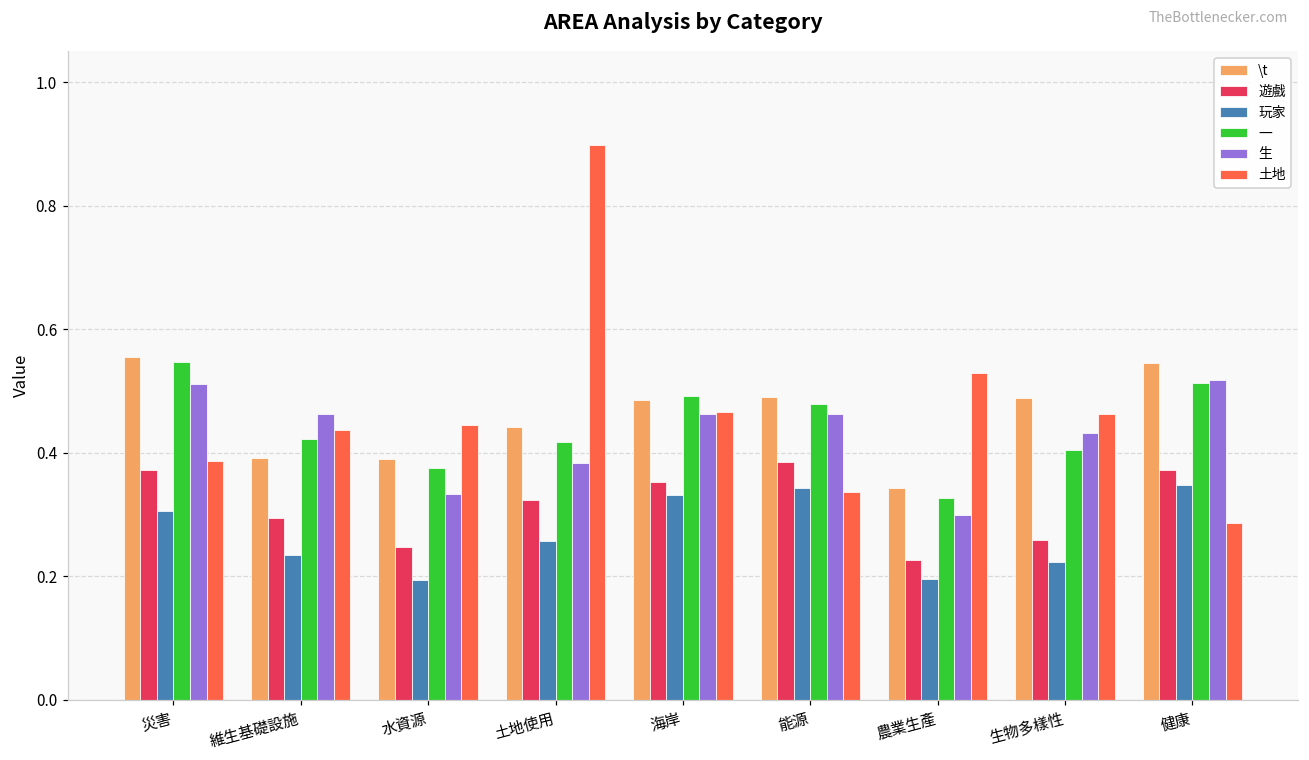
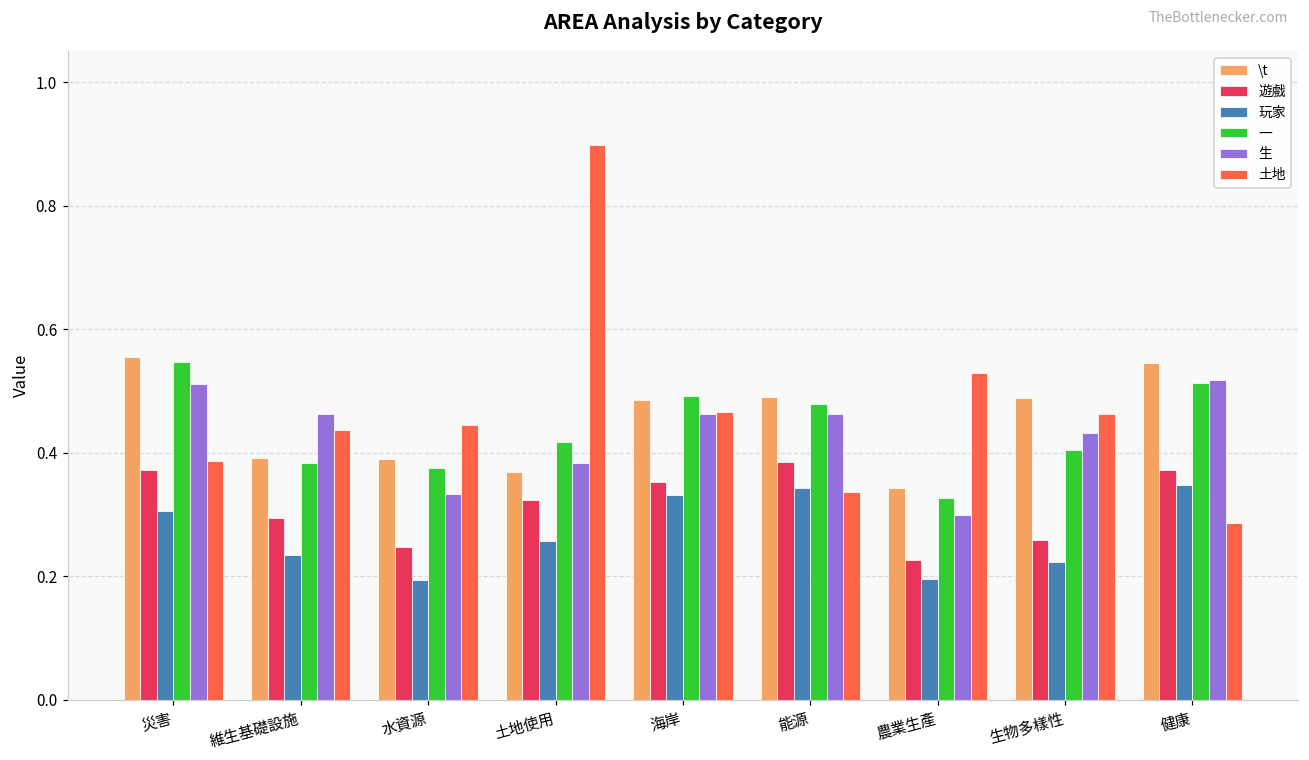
  {
    "\\t": {
      "災害": 0.56,
      "維生基礎設施": 0.39,
      "水資源": 0.39,
-     "土地使用": 0.44,
+     "土地使用": 0.37,
      "海岸": 0.49,
      "能源": 0.49,
      "農業生產": 0.34,
      "生物多樣性": 0.49,
      "健康": 0.54
    },
    "玩家": {
      "災害": 0.31,
      "維生基礎設施": 0.23,
      "水資源": 0.19,
      "土地使用": 0.26,
      "海岸": 0.33,
      "能源": 0.34,
      "農業生產": 0.20,
      "生物多樣性": 0.22,
      "健康": 0.35
    },
    "⼀": {
      "災害": 0.55,
-     "維生基礎設施": 0.42,
+     "維生基礎設施": 0.38,
      "水資源": 0.38,
      "土地使用": 0.42,
      "海岸": 0.49,
      "能源": 0.48,
      "農業生產": 0.33,
      "生物多樣性": 0.40,
      "健康": 0.51
    },
    "⽣": {
      "災害": 0.51,
      "維生基礎設施": 0.46,
      "水資源": 0.33,
      "土地使用": 0.38,
      "海岸": 0.46,
      "能源": 0.46,
      "農業生產": 0.30,
      "生物多樣性": 0.43,
      "健康": 0.52
    }
  }
